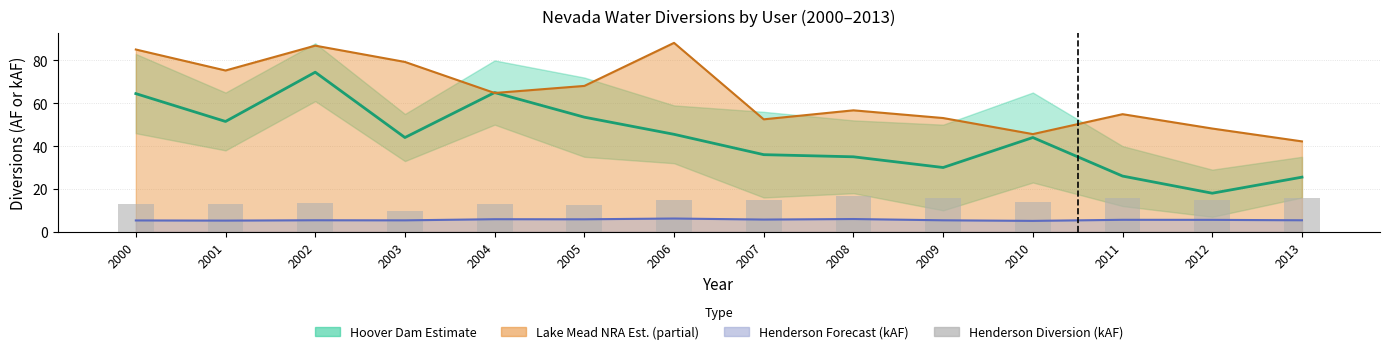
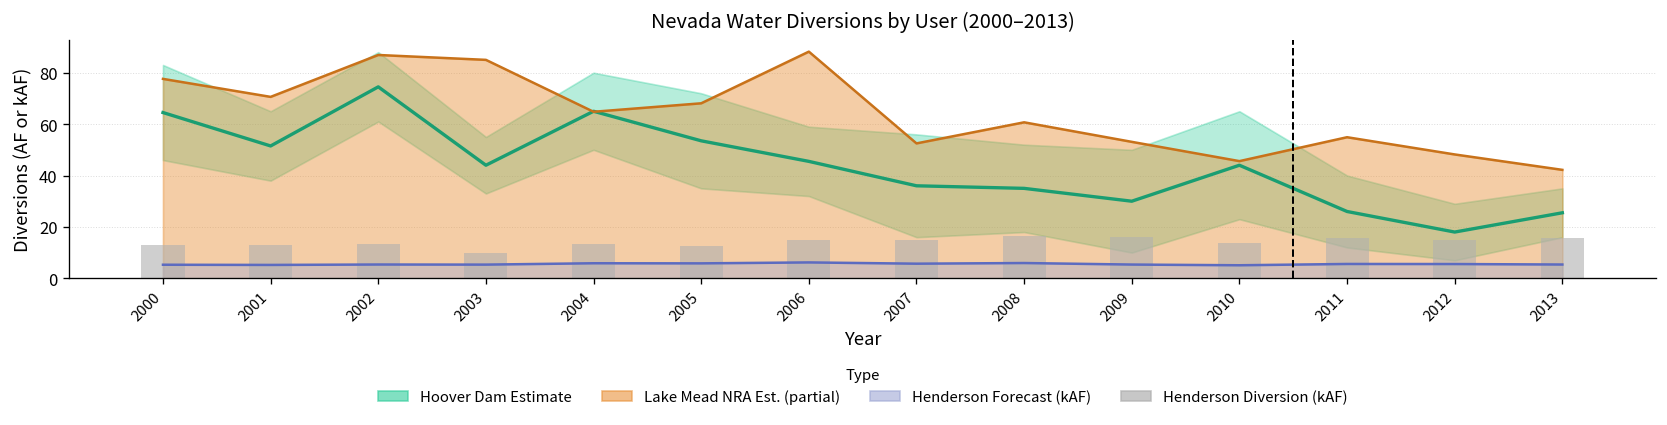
  {
    "Lake Mead NRA Est. (partial)": {
-     "2000": 85,
-     "2001": 75,
-     "2003": 79,
+     "2000": 78,
+     "2001": 71,
+     "2003": 85,
      "2005": 68,
      "2006": 88,
      "2007": 53,
-     "2008": 57,
+     "2008": 61,
      "2009": 53,
      "2010": 46,
      "2011": 55,
      "2012": 48,
      "2013": 42
    }
  }
